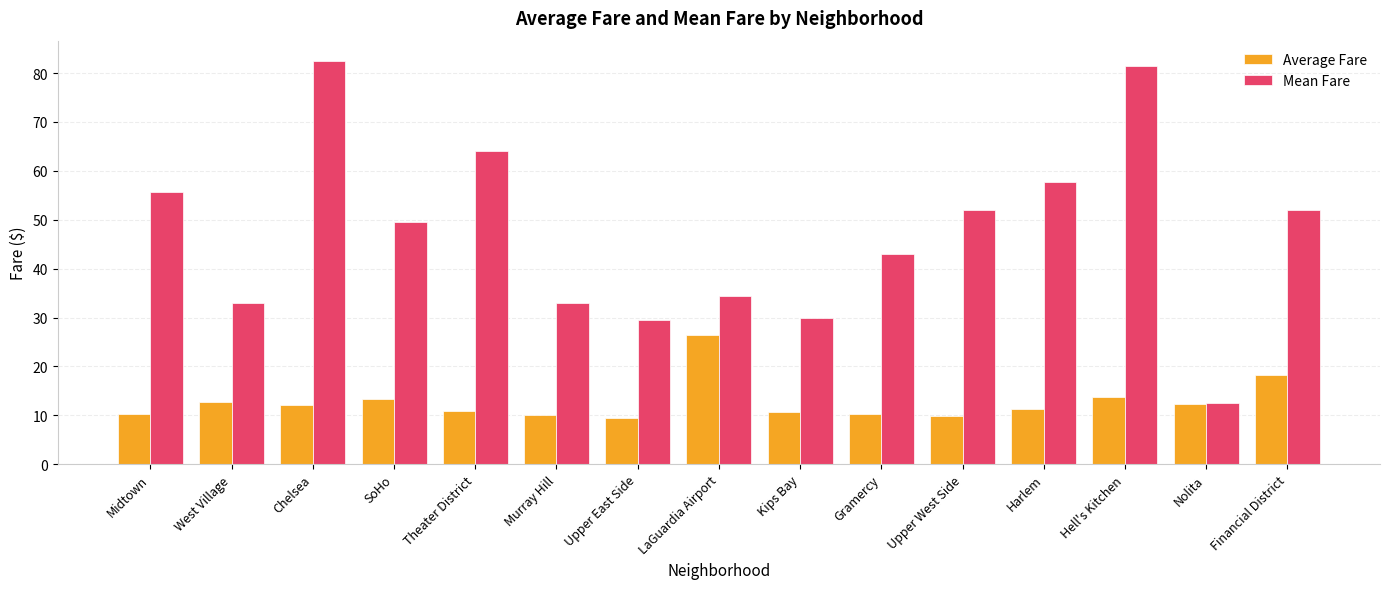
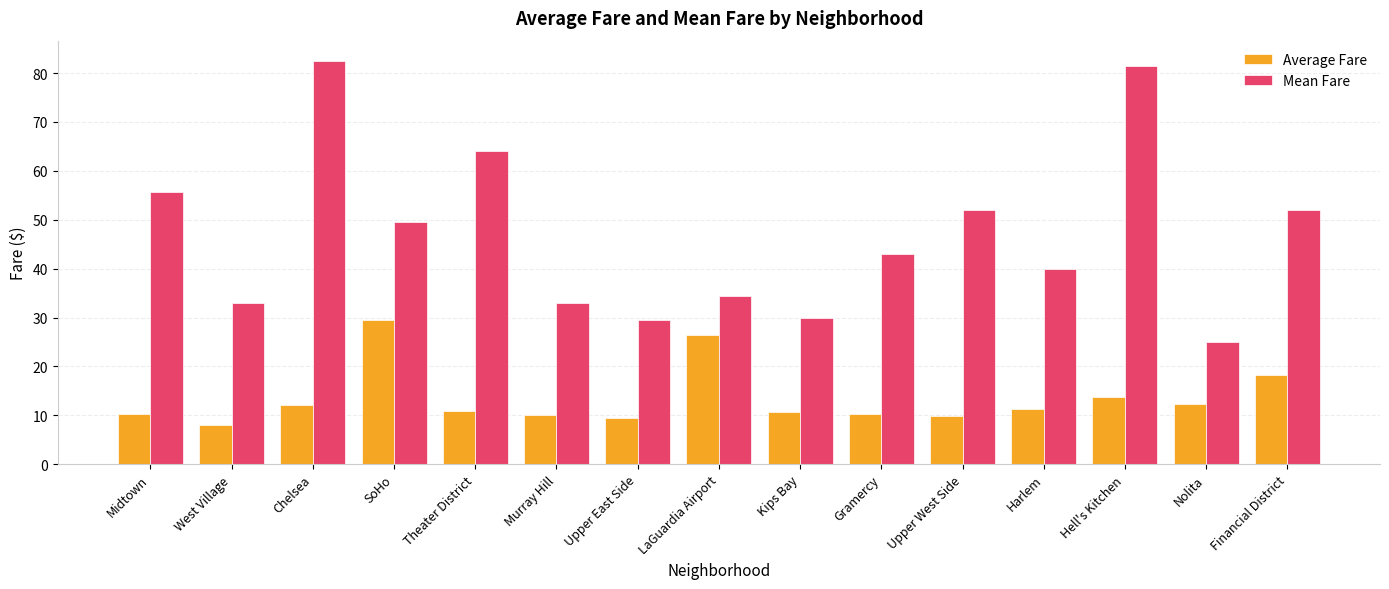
  {
    "Average Fare": {
      "Midtown": 10,
-     "West Village": 13,
+     "West Village": 8,
      "Chelsea": 12,
-     "SoHo": 13,
+     "SoHo": 29,
      "Theater District": 11,
      "Murray Hill": 10,
      "Upper East Side": 10,
      "LaGuardia Airport": 26,
      "Kips Bay": 11,
      "Gramercy": 10,
      "Upper West Side": 10,
      "Harlem": 11,
      "Hell's Kitchen": 14,
      "Nolita": 12,
      "Financial District": 18
    },
    "Mean Fare": {
      "Midtown": 56,
      "West Village": 33,
      "Chelsea": 83,
      "SoHo": 50,
      "Theater District": 64,
      "Murray Hill": 33,
      "Upper East Side": 30,
      "LaGuardia Airport": 35,
      "Kips Bay": 30,
      "Gramercy": 43,
      "Upper West Side": 52,
-     "Harlem": 58,
+     "Harlem": 40,
      "Hell's Kitchen": 82,
-     "Nolita": 13,
+     "Nolita": 25,
      "Financial District": 52
    }
  }
